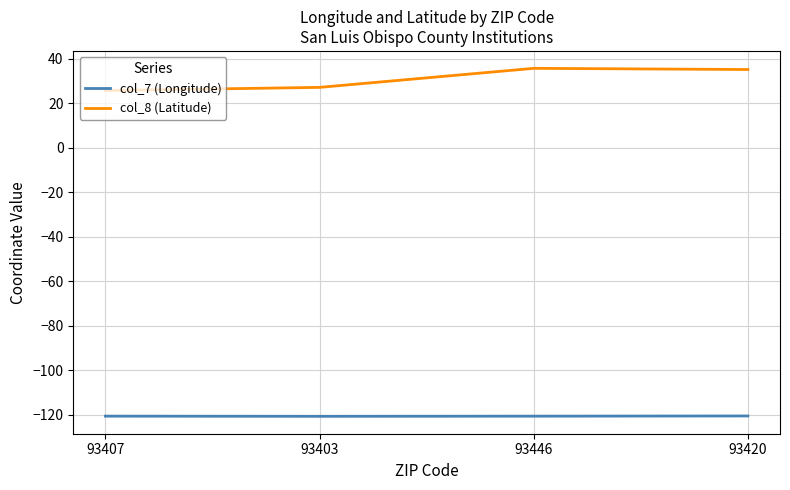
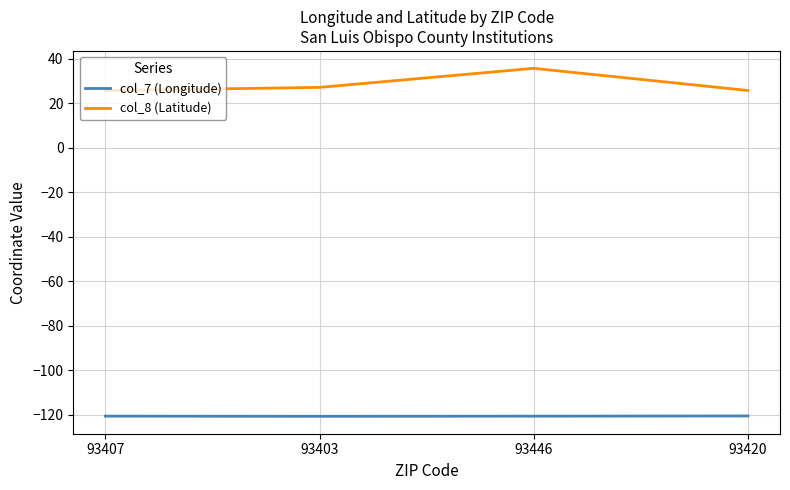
  {
    "col_7 (Longitude)": {
      "93407": -121,
      "93403": -121,
      "93446": -121,
      "93420": -121
    },
    "col_8 (Latitude)": {
      "93403": 27,
      "93446": 36,
-     "93420": 35
+     "93420": 26
    }
  }
